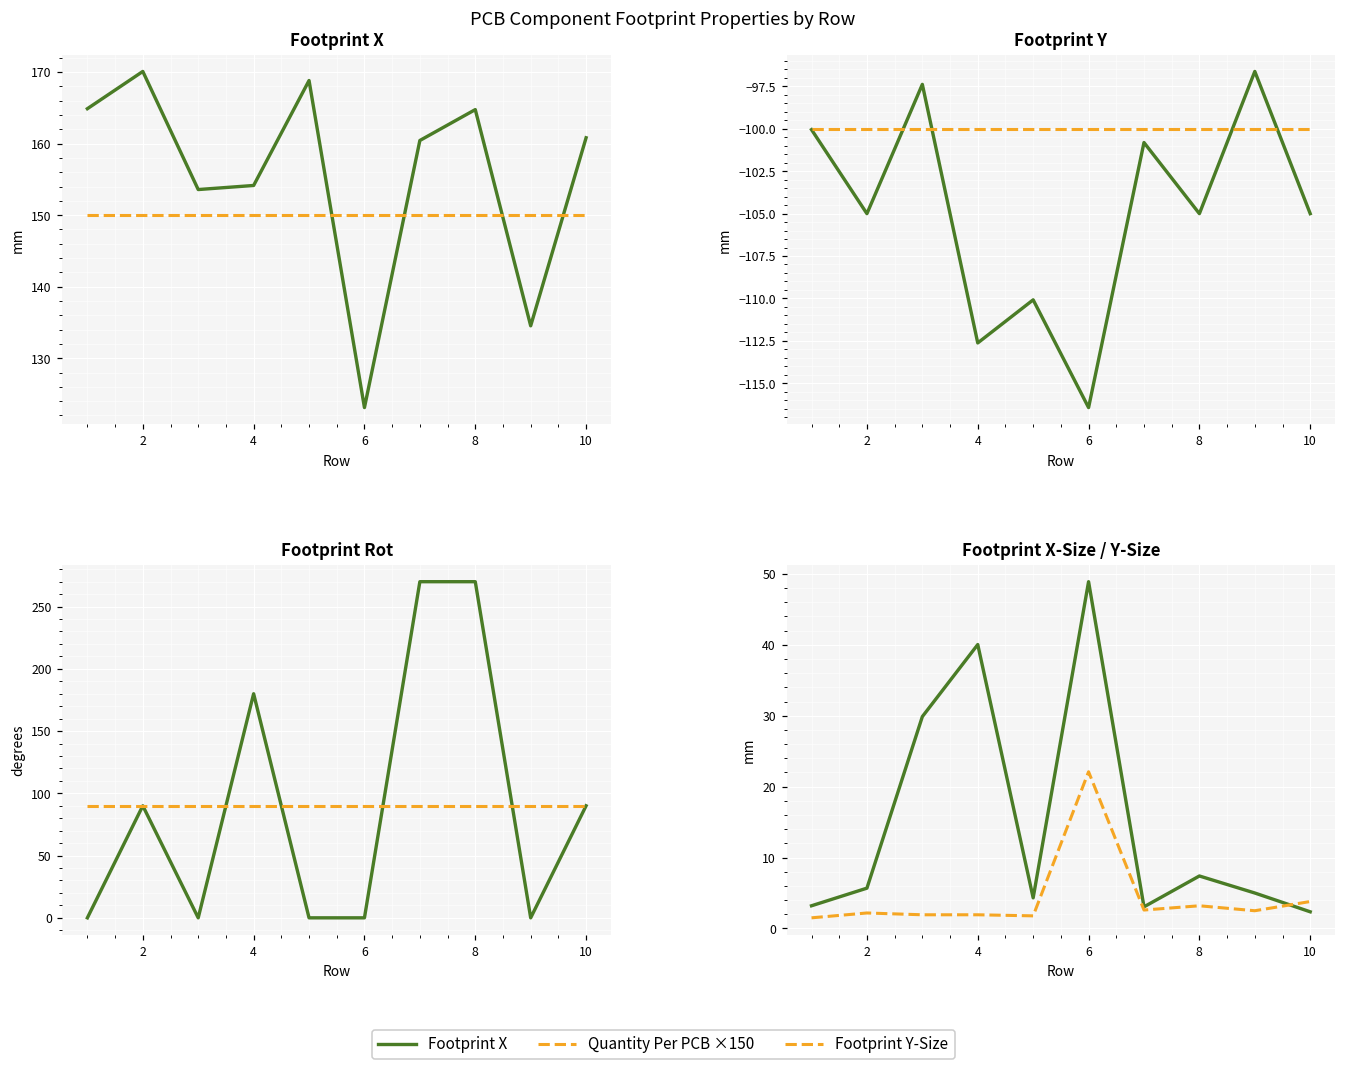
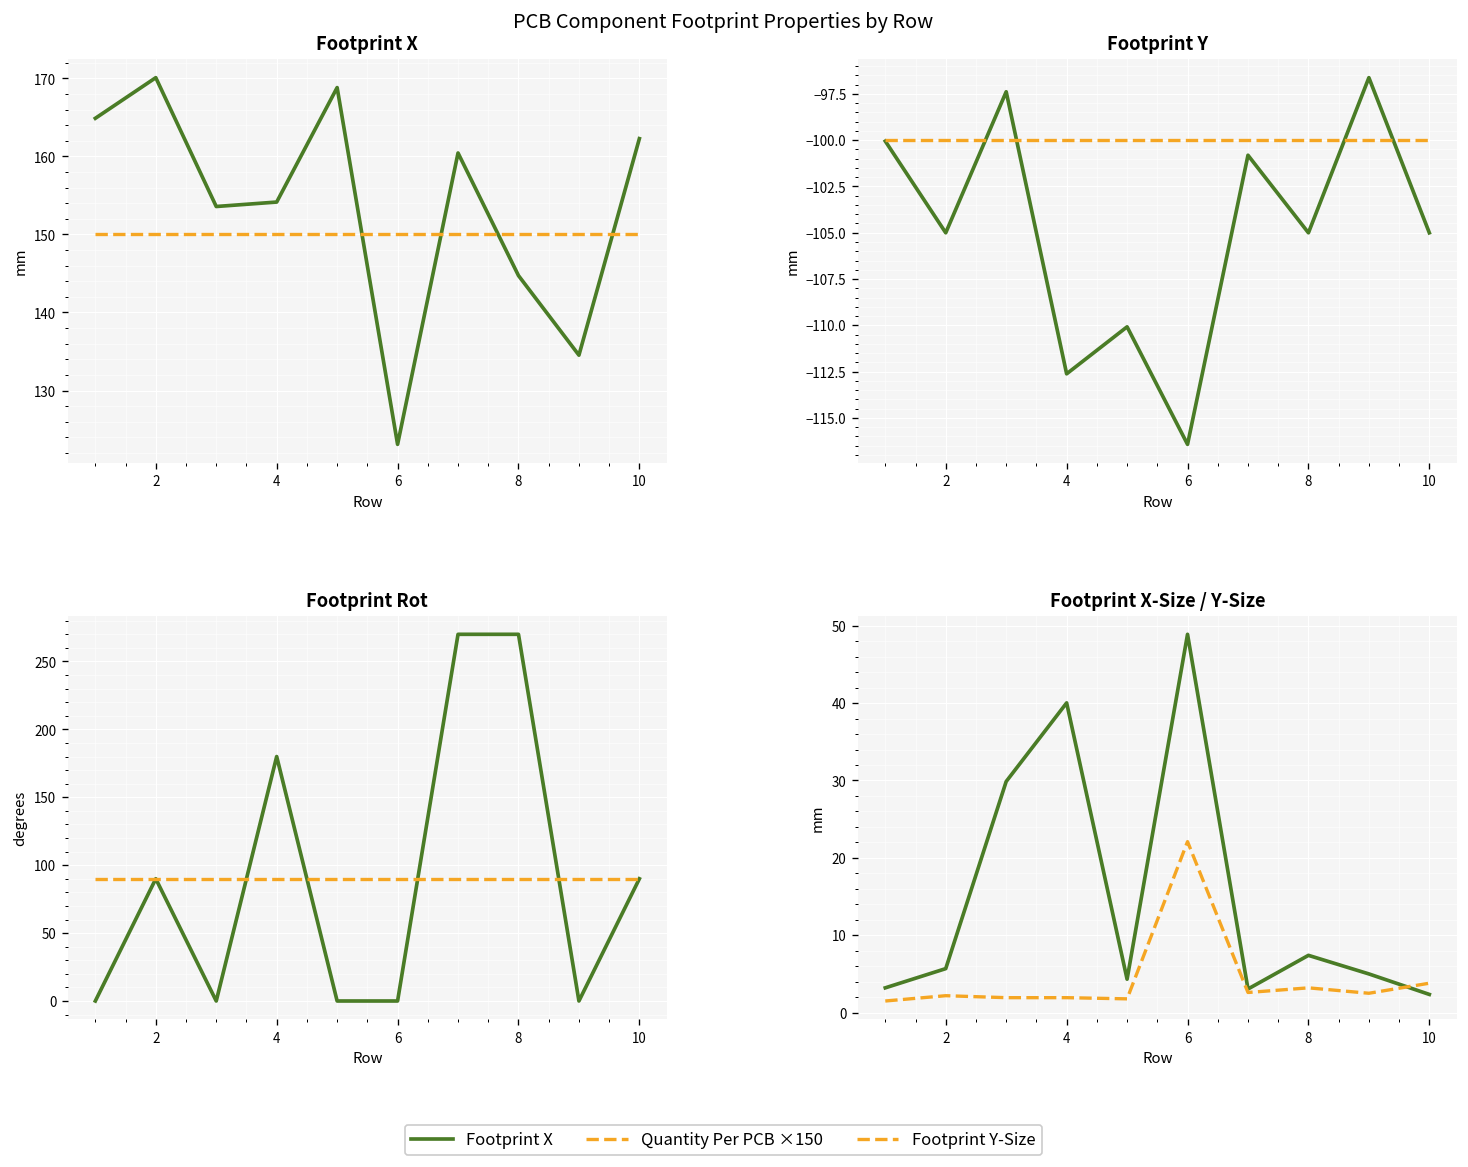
  {
    "Footprint X": {
      "Footprint X": {
        "2": 170,
        "4": 154,
        "6": 123,
-       "8": 165,
-       "10": 161
+       "8": 145,
+       "10": 162
      },
      "Quantity Per PCB ×150": {
        "2": 150,
        "4": 150,
        "6": 150,
        "8": 150,
        "10": 150
      }
    },
    "Footprint X-Size / Y-Size": {
      "Footprint Y-Size": {
        "2": 2,
        "4": 2,
        "6": 22,
        "8": 3,
        "10": 4
      }
    }
  }
